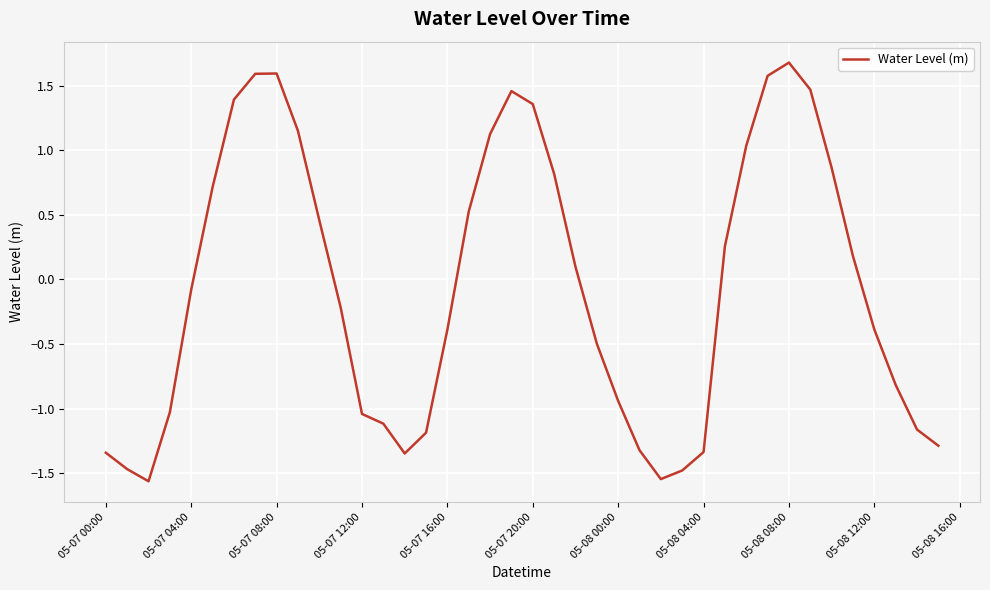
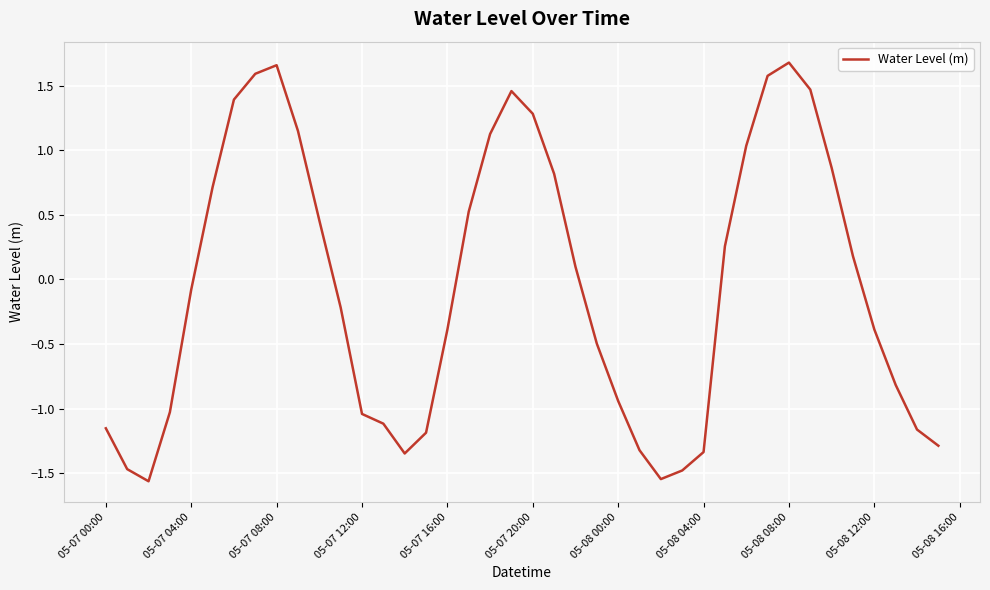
  {
-   "05-07 00:00": -1.34,
+   "05-07 00:00": -1.15,
    "05-07 04:00": -0.08,
-   "05-07 08:00": 1.59,
+   "05-07 08:00": 1.66,
    "05-07 12:00": -1.04,
    "05-07 16:00": -0.39,
-   "05-07 20:00": 1.36,
+   "05-07 20:00": 1.28,
    "05-08 00:00": -0.94,
    "05-08 04:00": -1.34,
    "05-08 08:00": 1.68,
    "05-08 12:00": -0.39
  }
